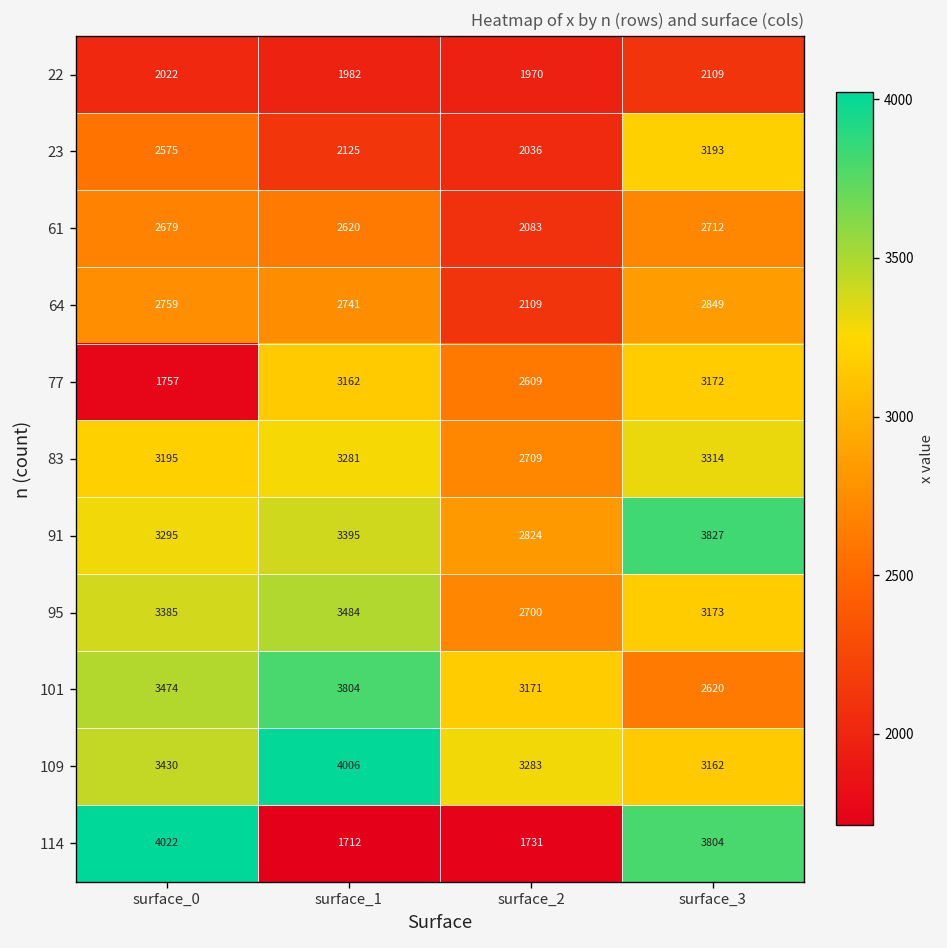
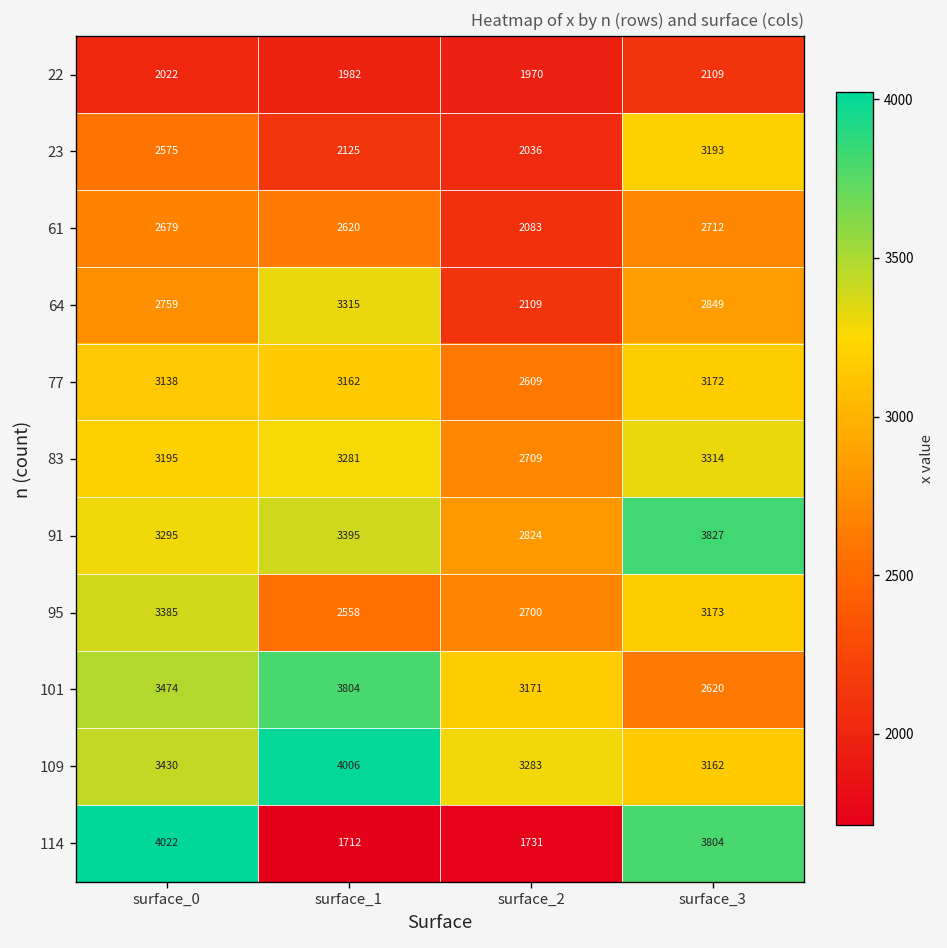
  {
    "22": {
      "surface_0": 2022,
      "surface_1": 1982,
      "surface_2": 1970,
      "surface_3": 2109
    },
    "23": {
      "surface_0": 2575,
      "surface_1": 2125,
      "surface_2": 2036,
      "surface_3": 3193
    },
    "61": {
      "surface_0": 2679,
      "surface_1": 2620,
      "surface_2": 2083,
      "surface_3": 2712
    },
    "64": {
      "surface_0": 2759,
-     "surface_1": 2741,
+     "surface_1": 3315,
      "surface_2": 2109,
      "surface_3": 2849
    },
    "77": {
-     "surface_0": 1757,
+     "surface_0": 3138,
      "surface_1": 3162,
      "surface_2": 2609,
      "surface_3": 3172
    },
    "83": {
      "surface_0": 3195,
      "surface_1": 3281,
      "surface_2": 2709,
      "surface_3": 3314
    },
    "91": {
      "surface_0": 3295,
      "surface_1": 3395,
      "surface_2": 2824,
      "surface_3": 3827
    },
    "95": {
      "surface_0": 3385,
-     "surface_1": 3484,
+     "surface_1": 2558,
      "surface_2": 2700,
      "surface_3": 3173
    },
    "101": {
      "surface_0": 3474,
      "surface_1": 3804,
      "surface_2": 3171,
      "surface_3": 2620
    },
    "109": {
      "surface_0": 3430,
      "surface_1": 4006,
      "surface_2": 3283,
      "surface_3": 3162
    },
    "114": {
      "surface_0": 4022,
      "surface_1": 1712,
      "surface_2": 1731,
      "surface_3": 3804
    }
  }
